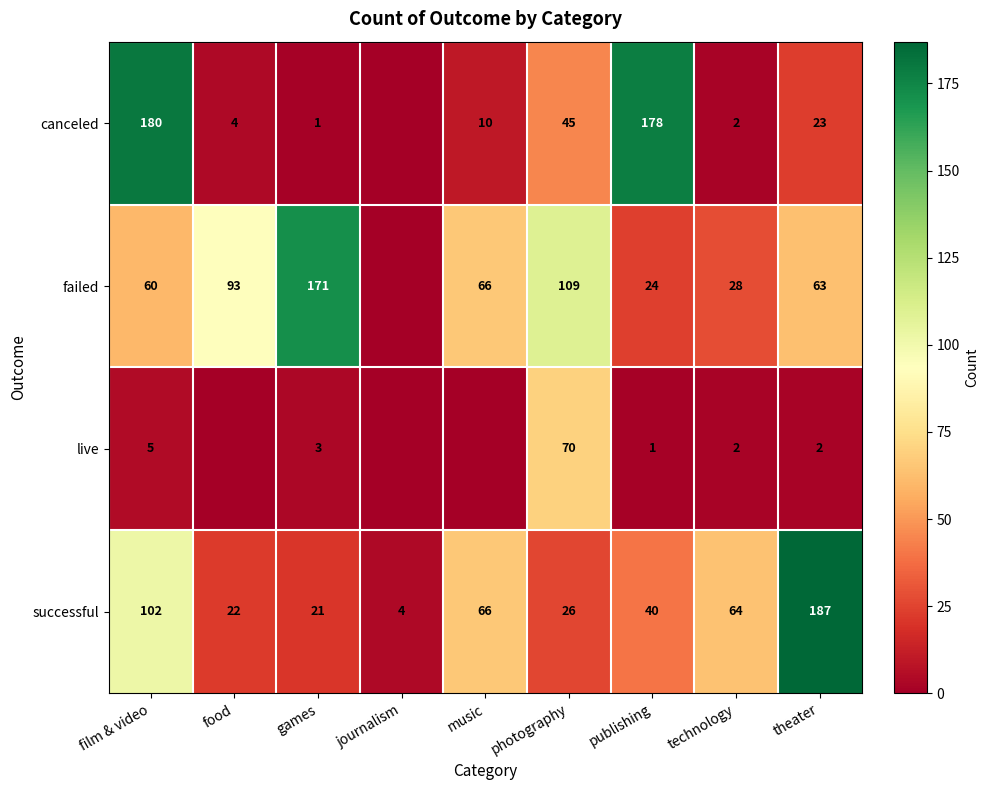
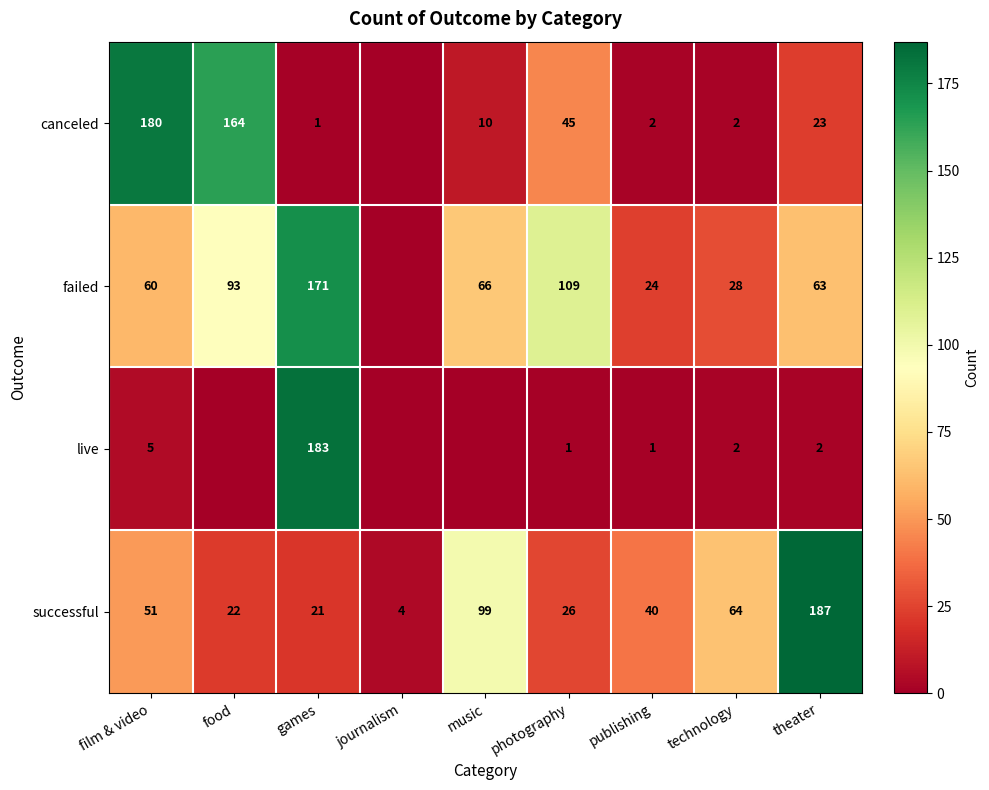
  {
    "canceled": {
      "film & video": 180,
-     "food": 4,
+     "food": 164,
      "games": 1,
      "music": 10,
      "photography": 45,
-     "publishing": 178,
+     "publishing": 2,
      "technology": 2,
      "theater": 23
    },
    "failed": {
      "film & video": 60,
      "food": 93,
      "games": 171,
      "music": 66,
      "photography": 109,
      "publishing": 24,
      "technology": 28,
      "theater": 63
    },
    "live": {
      "film & video": 5,
-     "games": 3,
-     "photography": 70,
+     "games": 183,
+     "photography": 1,
      "publishing": 1,
      "technology": 2,
      "theater": 2
    },
    "successful": {
-     "film & video": 102,
+     "film & video": 51,
      "food": 22,
      "games": 21,
      "journalism": 4,
-     "music": 66,
+     "music": 99,
      "photography": 26,
      "publishing": 40,
      "technology": 64,
      "theater": 187
    }
  }
